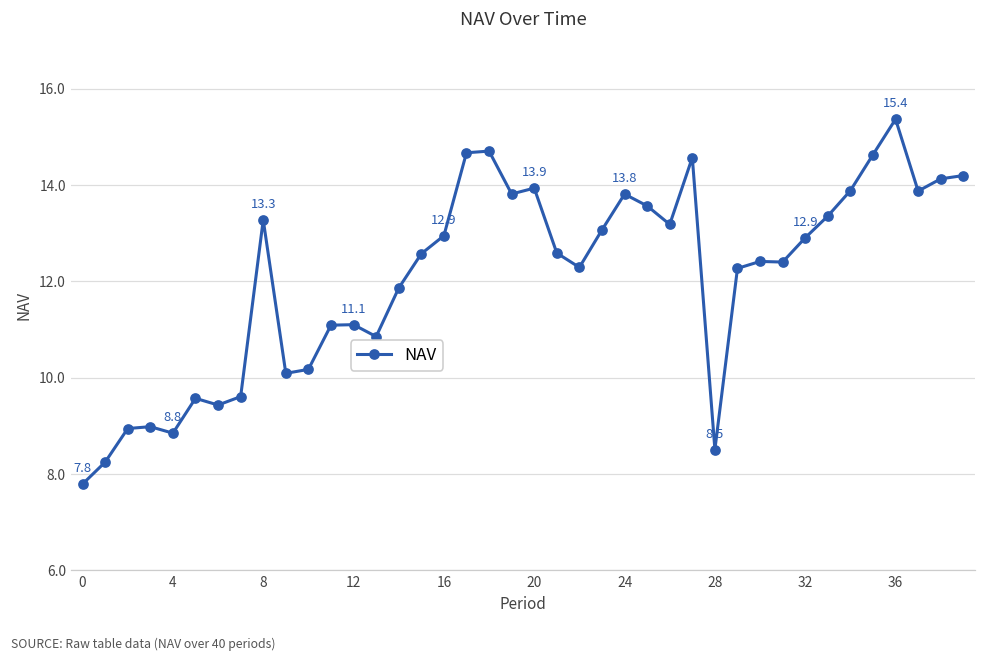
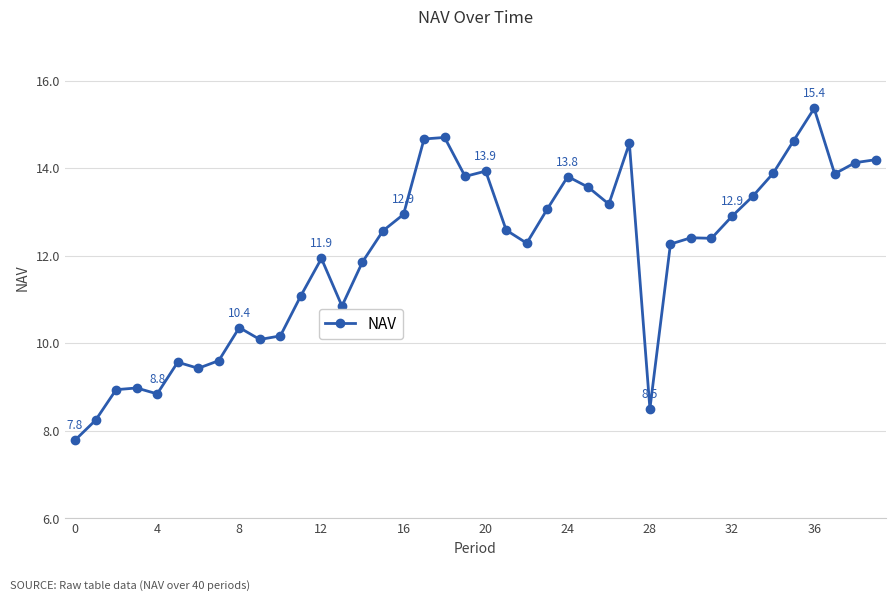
  {
    "0": 7.8,
    "4": 8.8,
-   "8": 13.3,
-   "12": 11.1,
+   "8": 10.4,
+   "12": 11.9,
    "16": 12.9,
    "20": 13.9,
    "24": 13.8,
    "28": 8.5,
    "32": 12.9,
    "36": 15.4
  }
